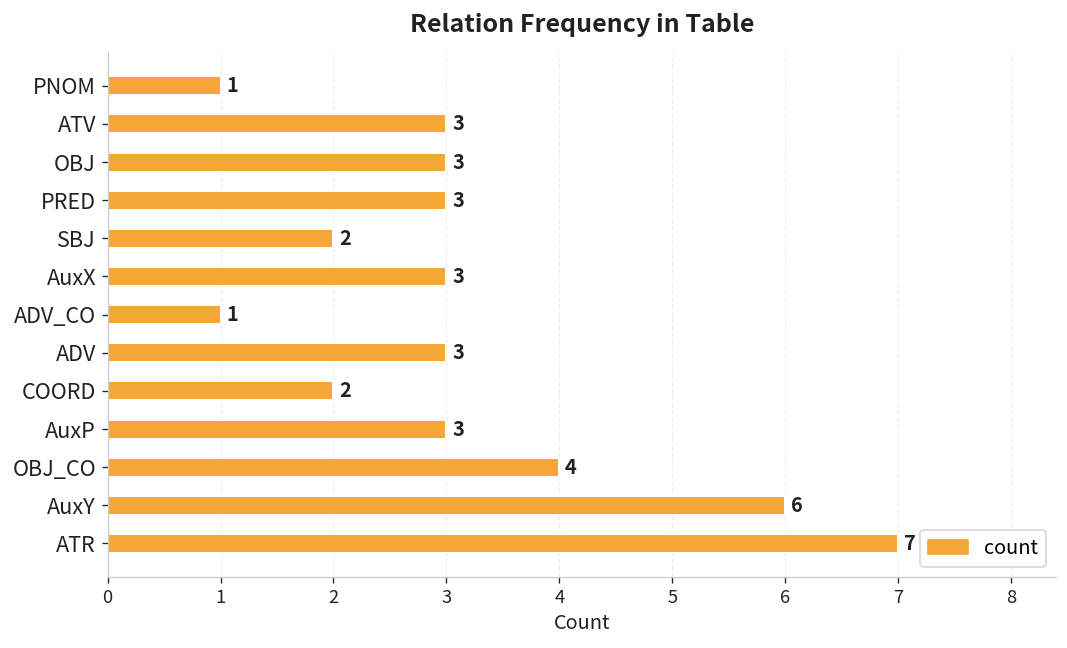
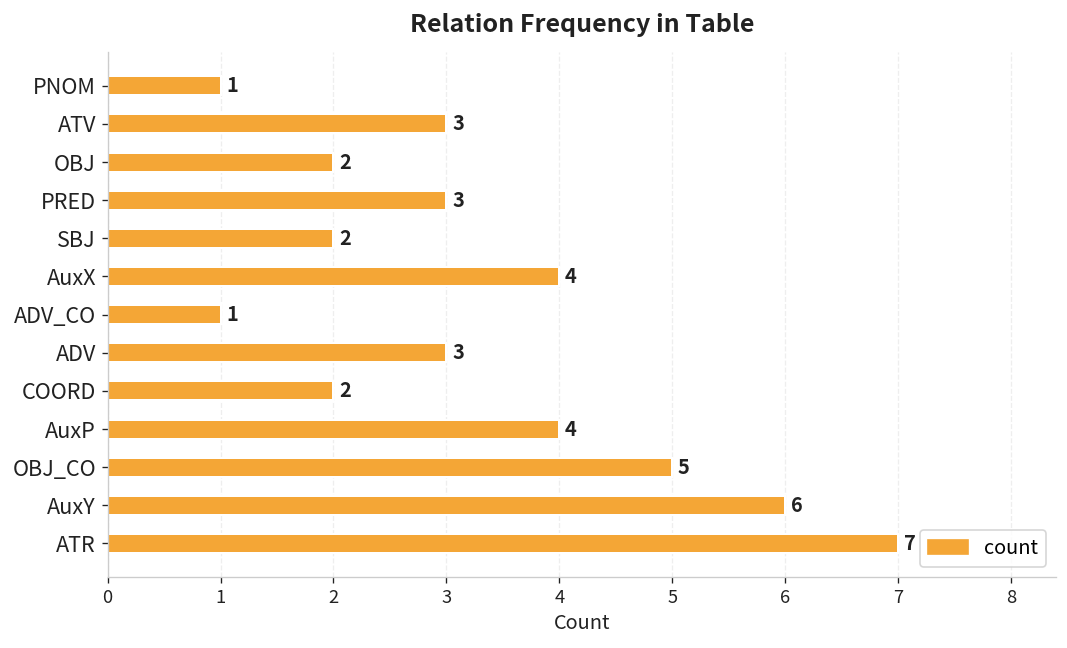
  {
    "PNOM": 1,
    "ATV": 3,
-   "OBJ": 3,
+   "OBJ": 2,
    "PRED": 3,
    "SBJ": 2,
-   "AuxX": 3,
+   "AuxX": 4,
    "ADV_CO": 1,
    "ADV": 3,
    "COORD": 2,
-   "AuxP": 3,
-   "OBJ_CO": 4,
+   "AuxP": 4,
+   "OBJ_CO": 5,
    "AuxY": 6,
    "ATR": 7
  }
